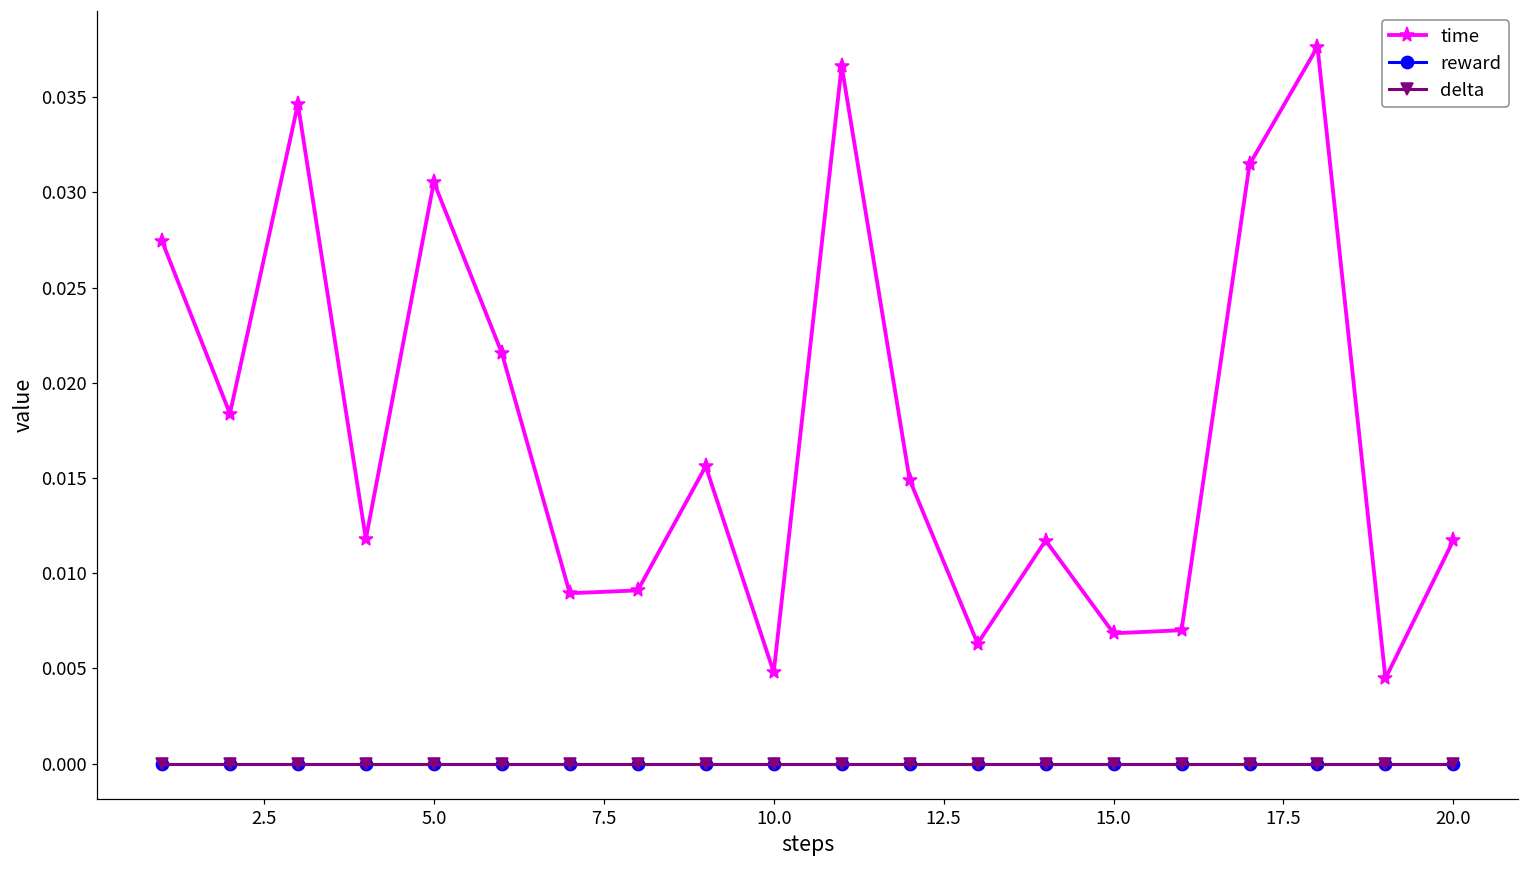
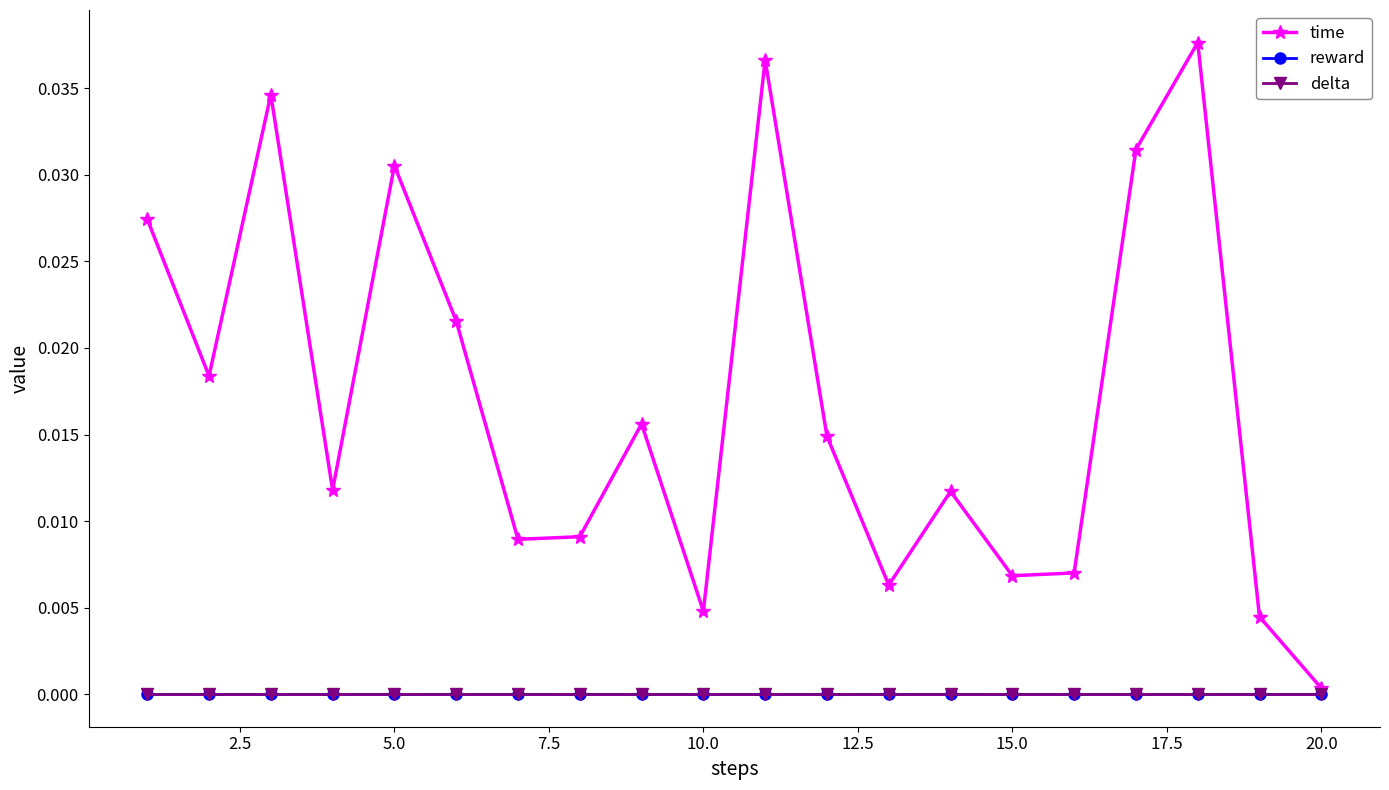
  {
    "time": {
      "5.0": 0.0305,
      "10.0": 0.0048,
      "15.0": 0.0068,
-     "20.0": 0.0117
+     "20.0": 0.0003
    },
    "delta": {
      "5.0": 0.0000,
      "10.0": 0.0000,
      "15.0": 0.0000,
      "20.0": 0.0000
    }
  }
